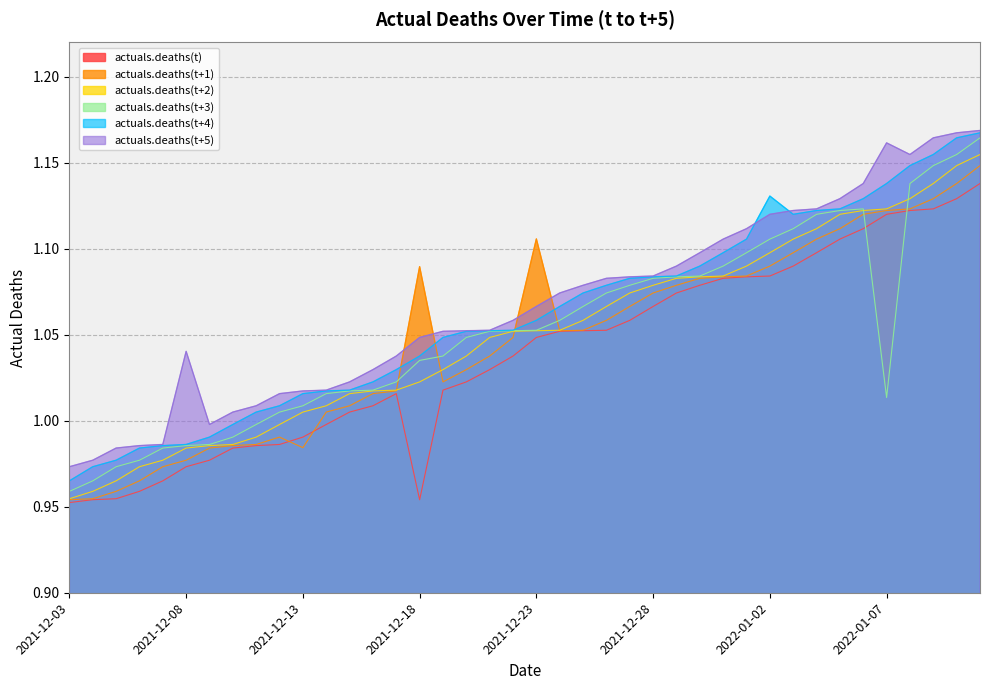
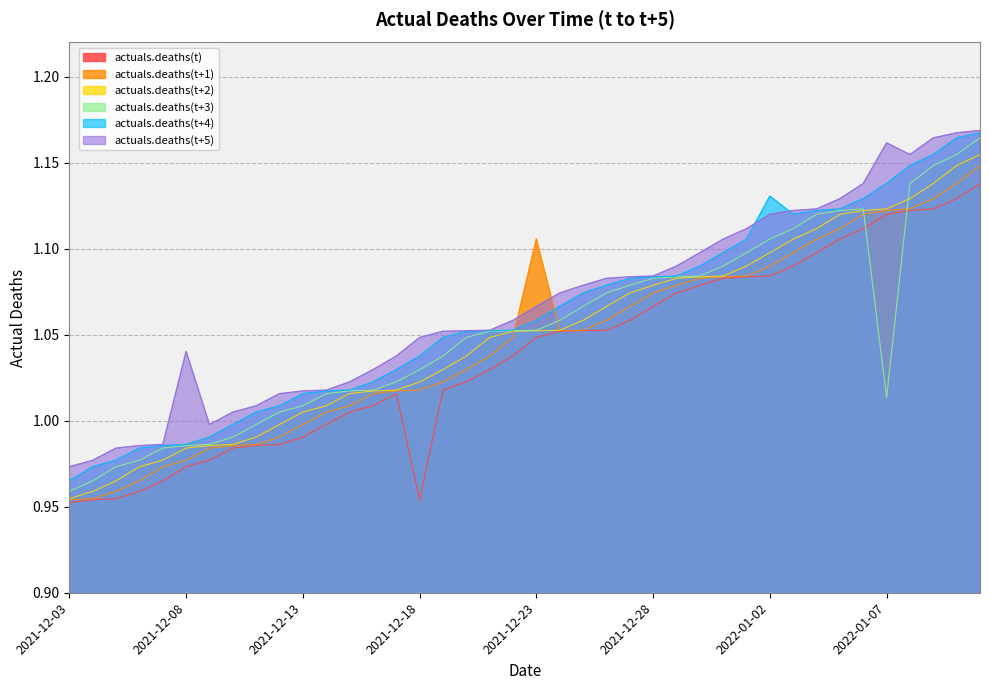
  {
    "actuals.deaths(t)": {
      "2021-12-03": 0.952,
      "2021-12-08": 0.973,
      "2021-12-13": 0.991,
      "2021-12-18": 0.954,
      "2021-12-23": 1.048,
      "2021-12-28": 1.066,
      "2022-01-02": 1.084,
      "2022-01-07": 1.120
    },
    "actuals.deaths(t+1)": {
      "2021-12-08": 0.977,
-     "2021-12-13": 0.984,
-     "2021-12-18": 1.090,
+     "2021-12-13": 0.998,
+     "2021-12-18": 1.018,
      "2021-12-23": 1.106,
      "2021-12-28": 1.074,
      "2022-01-02": 1.090
    },
    "actuals.deaths(t+2)": {
      "2021-12-13": 1.005,
      "2021-12-18": 1.023,
      "2021-12-28": 1.079,
      "2022-01-02": 1.098
    },
    "actuals.deaths(t+3)": {
      "2021-12-03": 0.959,
      "2021-12-13": 1.009,
-     "2021-12-18": 1.035,
+     "2021-12-18": 1.030,
      "2022-01-02": 1.106,
      "2022-01-07": 1.014
    },
    "actuals.deaths(t+4)": {
      "2021-12-03": 0.965,
      "2021-12-13": 1.016,
      "2021-12-18": 1.038,
      "2021-12-23": 1.058,
      "2022-01-02": 1.131,
      "2022-01-07": 1.138
    },
    "actuals.deaths(t+5)": {
      "2021-12-03": 0.973,
      "2021-12-08": 1.040,
      "2021-12-13": 1.017,
      "2021-12-18": 1.048,
      "2021-12-23": 1.066,
      "2022-01-02": 1.120,
      "2022-01-07": 1.162
    }
  }
